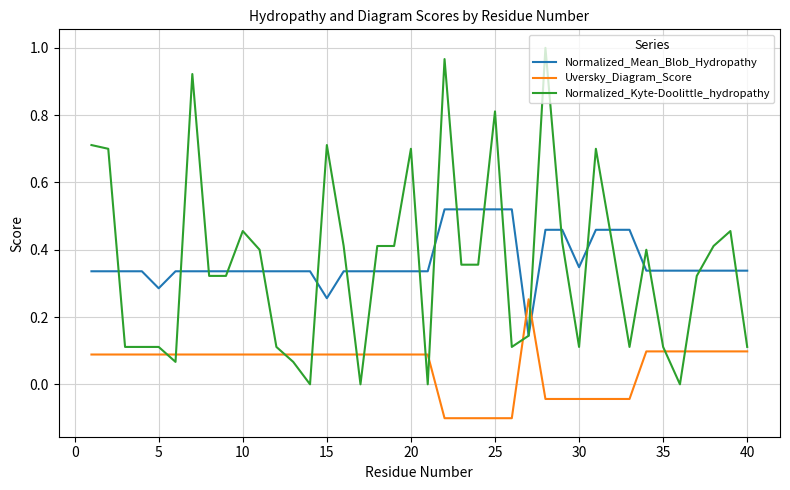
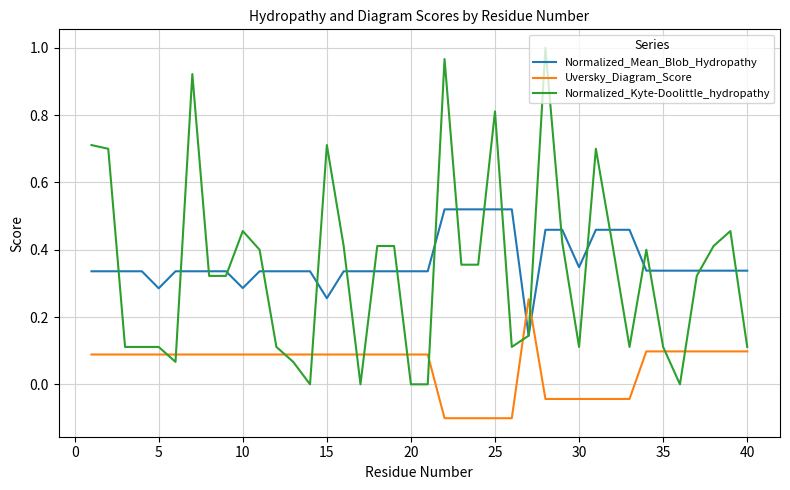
  {
    "Normalized_Mean_Blob_Hydropathy": {
      "5": 0.29,
-     "10": 0.34,
+     "10": 0.29,
      "15": 0.26,
      "20": 0.34,
      "25": 0.52,
      "30": 0.35,
      "35": 0.34,
      "40": 0.34
    },
    "Uversky_Diagram_Score": {
      "5": 0.09,
      "10": 0.09,
      "15": 0.09,
      "20": 0.09,
      "25": -0.10,
      "30": -0.04,
      "35": 0.10,
      "40": 0.10
    },
    "Normalized_Kyte-Doolittle_hydropathy": {
      "5": 0.11,
      "10": 0.46,
      "15": 0.71,
-     "20": 0.7,
+     "20": 0.0,
      "25": 0.81,
      "30": 0.11,
      "35": 0.11,
      "40": 0.11
    }
  }
